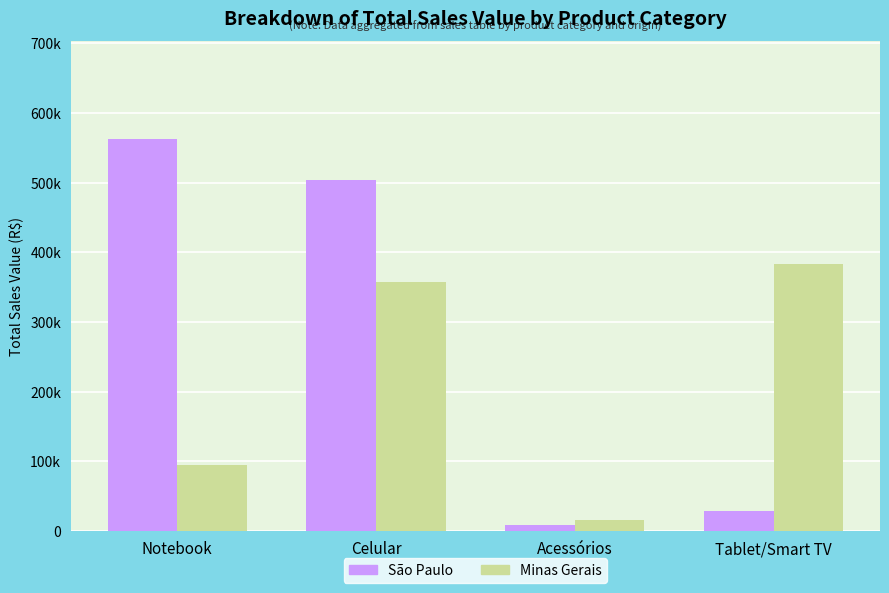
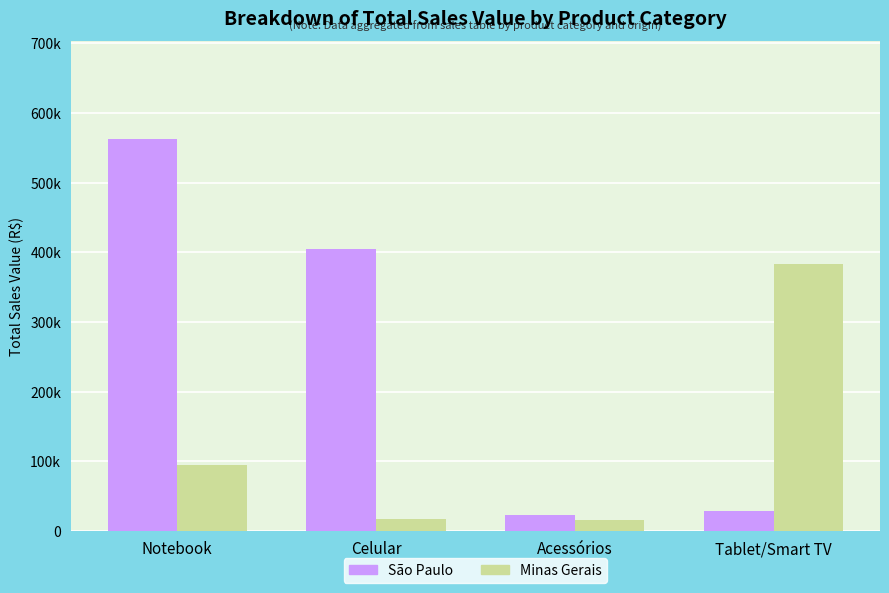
  {
    "São Paulo": {
      "Notebook": 560000,
-     "Celular": 500000,
-     "Acessórios": 10000,
+     "Celular": 410000,
+     "Acessórios": 20000,
      "Tablet/Smart TV": 30000
    },
    "Minas Gerais": {
      "Notebook": 90000,
-     "Celular": 360000,
+     "Celular": 20000,
      "Acessórios": 20000,
      "Tablet/Smart TV": 380000
    }
  }
